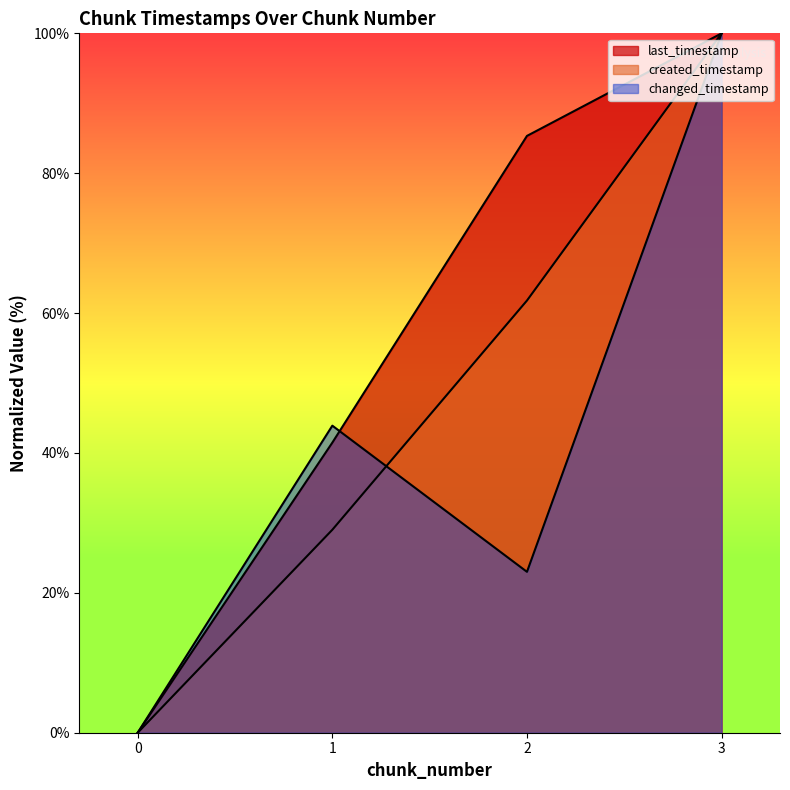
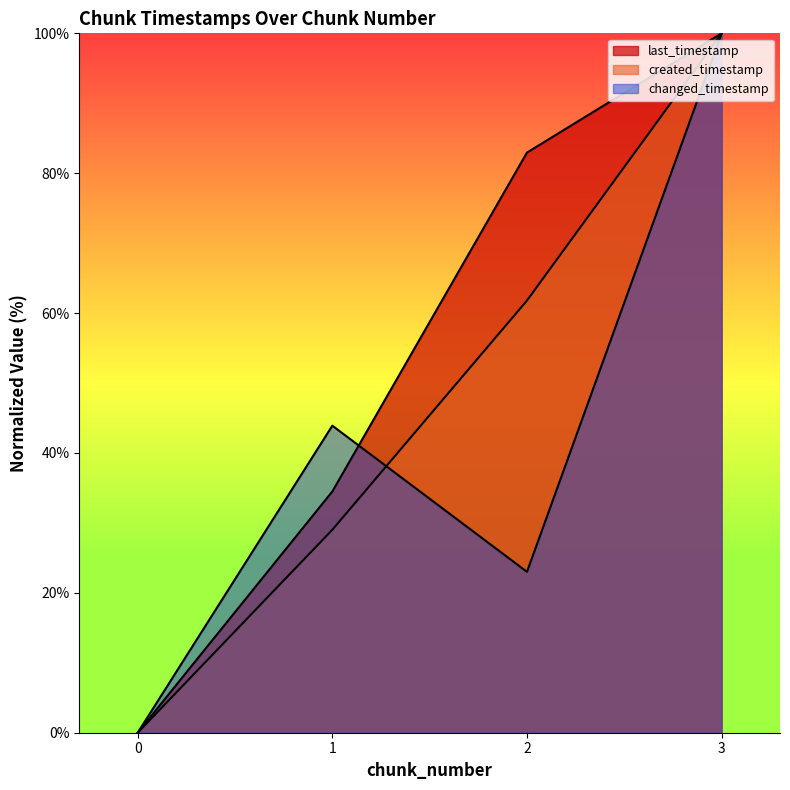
  {
    "last_timestamp": {
-     "1": "41%",
-     "2": "85%"
+     "1": "34%",
+     "2": "83%"
    },
    "created_timestamp": {
      "1": "29%",
      "2": "62%"
    },
    "changed_timestamp": {
      "1": "44%",
      "2": "23%"
    }
  }
